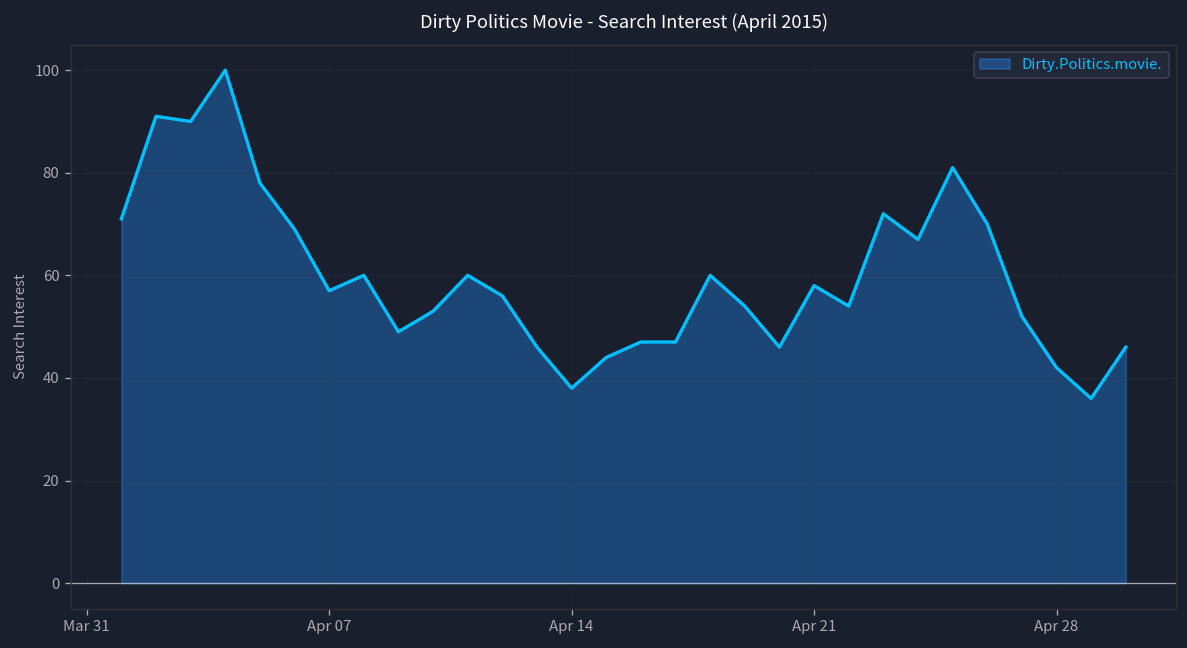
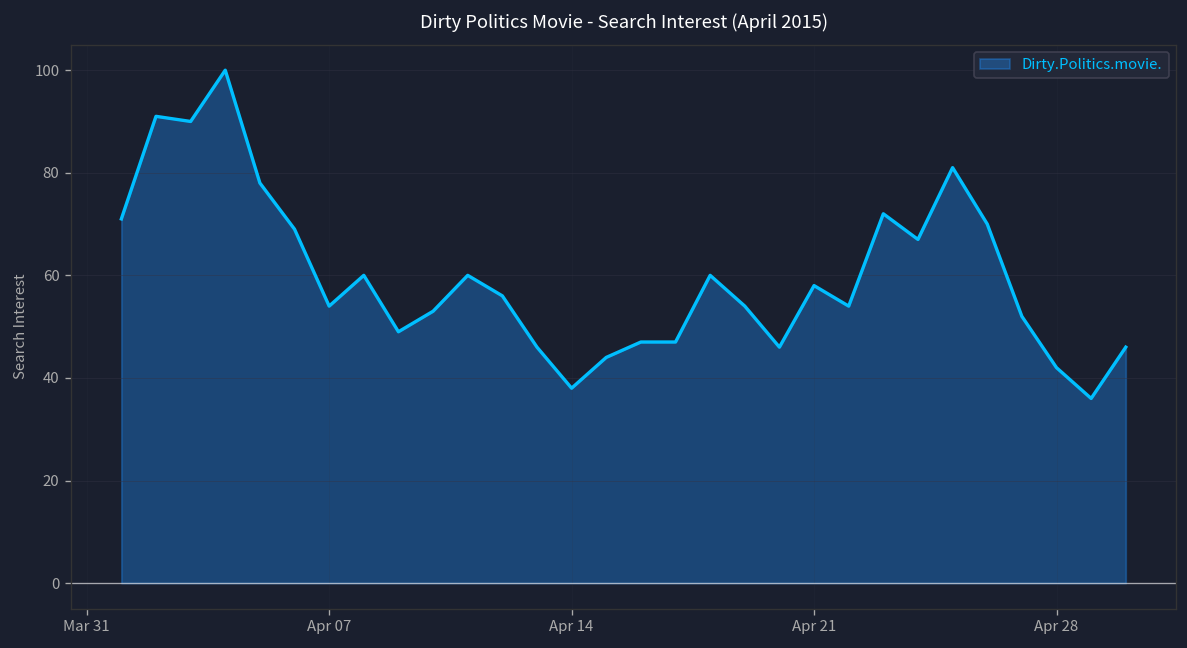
  {
-   "Apr 07": 57,
+   "Apr 07": 54,
    "Apr 14": 38,
    "Apr 21": 58,
    "Apr 28": 42
  }
